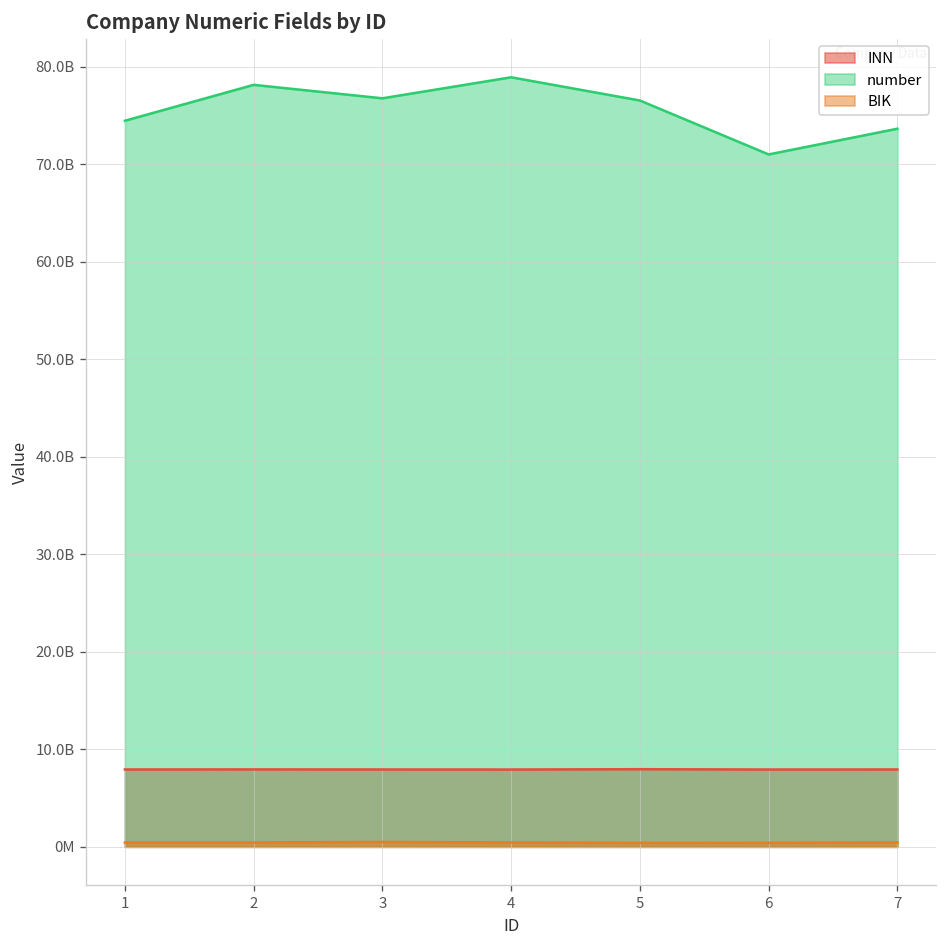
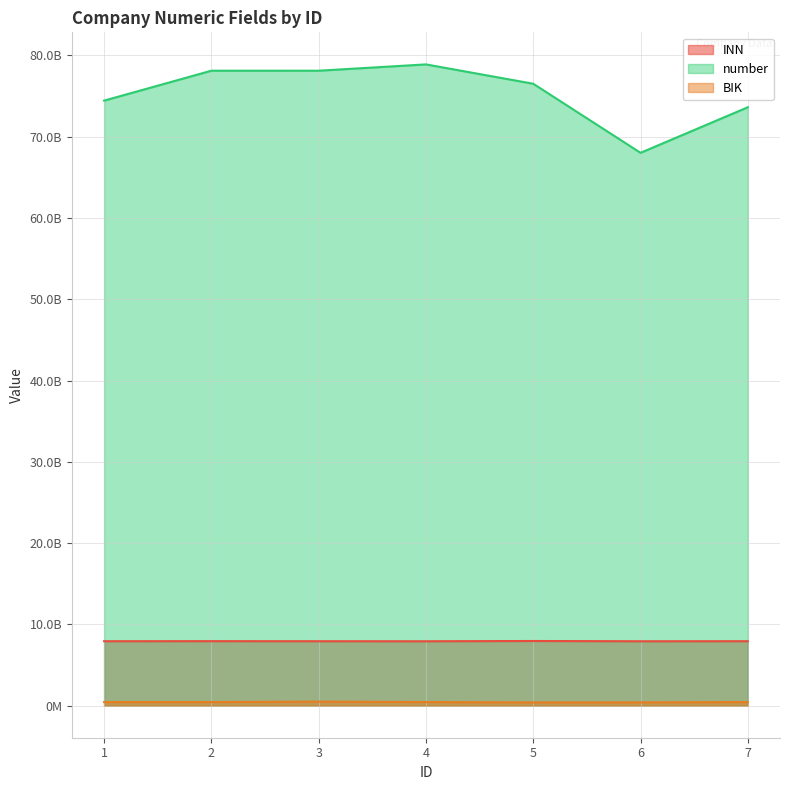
  {
    "number": {
      "1": 74000000000,
      "2": 78000000000,
-     "3": 77000000000,
+     "3": 78000000000,
      "4": 79000000000,
      "5": 77000000000,
-     "6": 71000000000,
+     "6": 68000000000,
      "7": 74000000000
    }
  }
